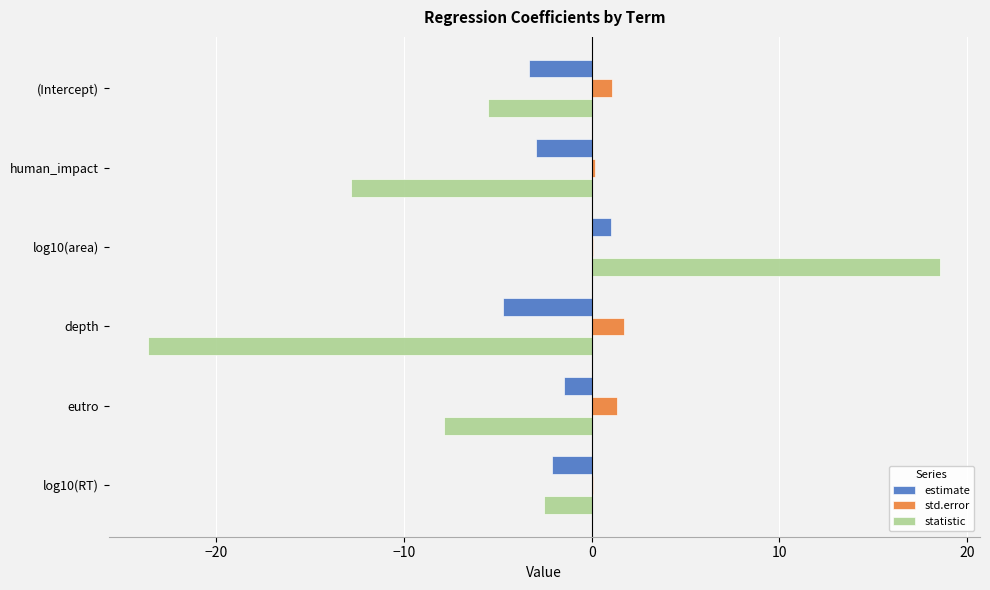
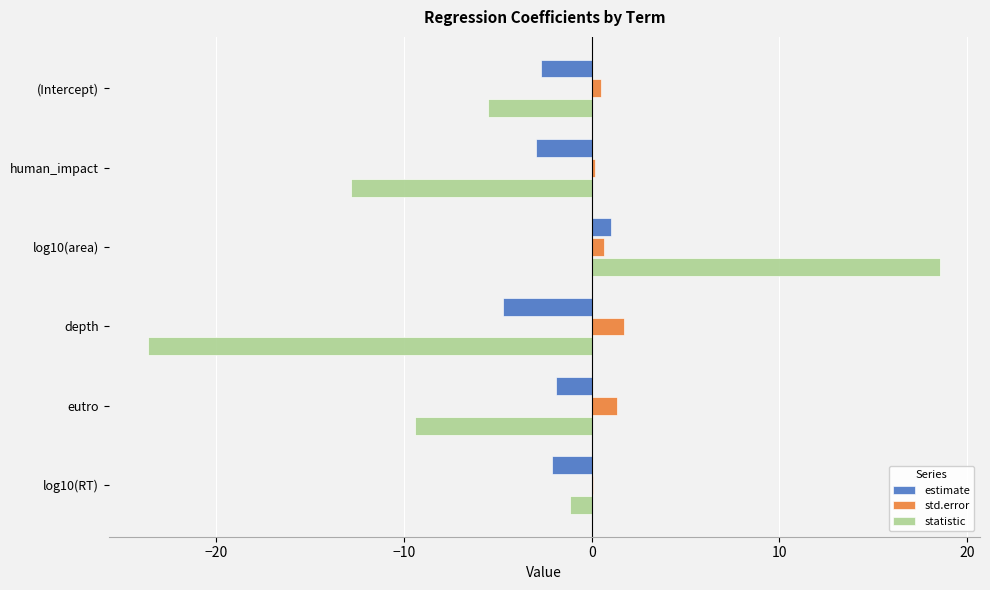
  {
    "estimate": {
-     "(Intercept)": -3.3,
+     "(Intercept)": -2.7,
      "human_impact": -2.9,
      "log10(area)": 1.0,
      "depth": -4.7,
-     "eutro": -1.5,
+     "eutro": -1.9,
      "log10(RT)": -2.1
    },
    "std.error": {
-     "(Intercept)": 1.1,
+     "(Intercept)": 0.5,
      "human_impact": 0.2,
-     "log10(area)": 0.1,
+     "log10(area)": 0.6,
      "depth": 1.7,
      "eutro": 1.3
    },
    "statistic": {
      "(Intercept)": -5.5,
      "human_impact": -12.8,
      "log10(area)": 18.6,
      "depth": -23.6,
-     "eutro": -7.9,
-     "log10(RT)": -2.5
+     "eutro": -9.4,
+     "log10(RT)": -1.2
    }
  }
